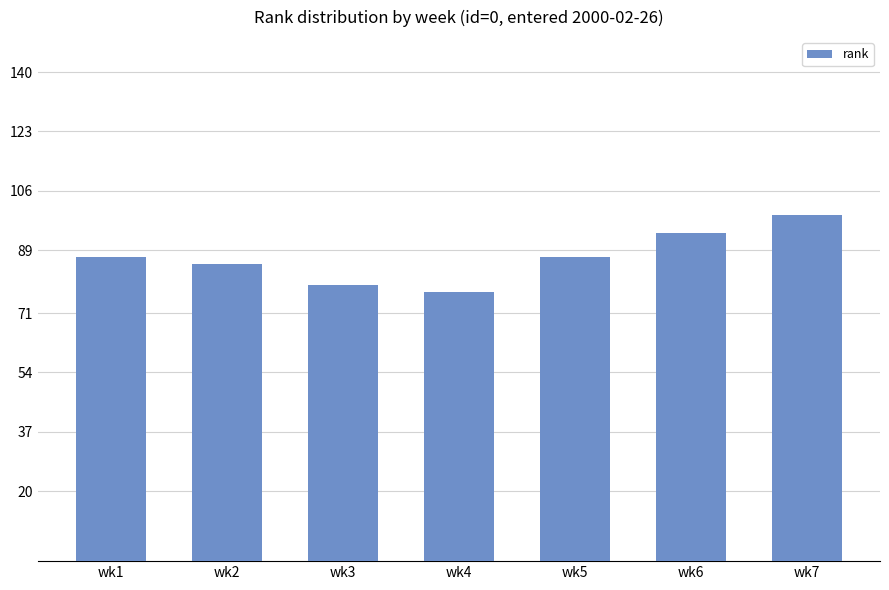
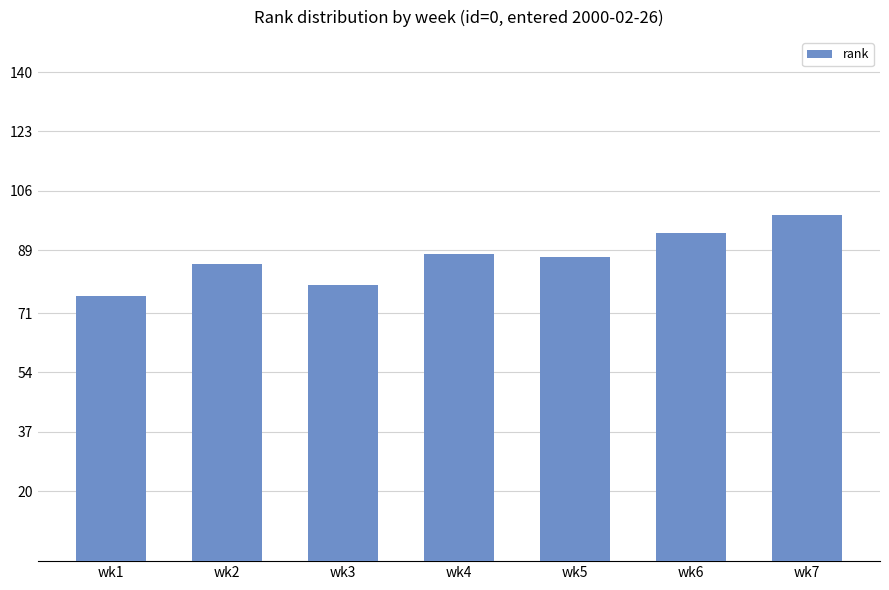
  {
-   "wk1": 87,
+   "wk1": 76,
    "wk2": 85,
    "wk3": 79,
-   "wk4": 77,
+   "wk4": 88,
    "wk5": 87,
    "wk6": 94,
    "wk7": 99
  }
